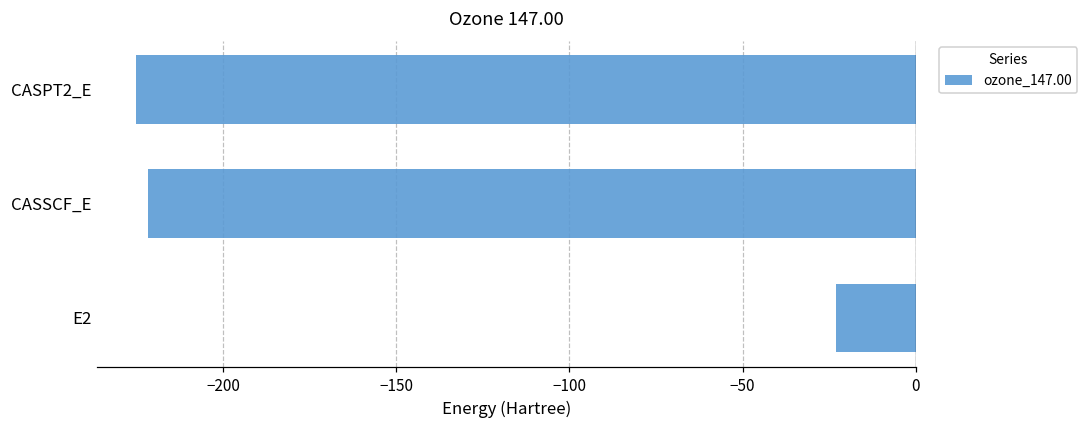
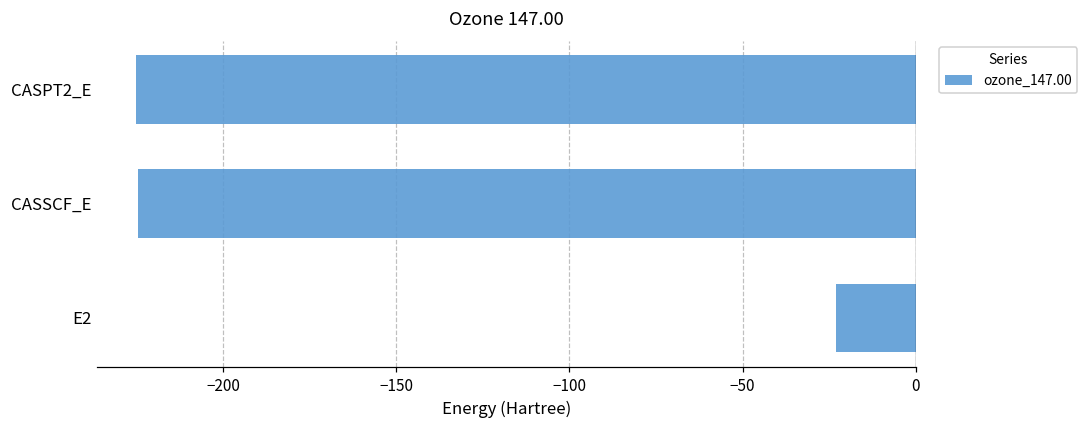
  {
    "CASPT2_E": -225,
-   "CASSCF_E": -222,
+   "CASSCF_E": -225,
    "E2": -23
  }
